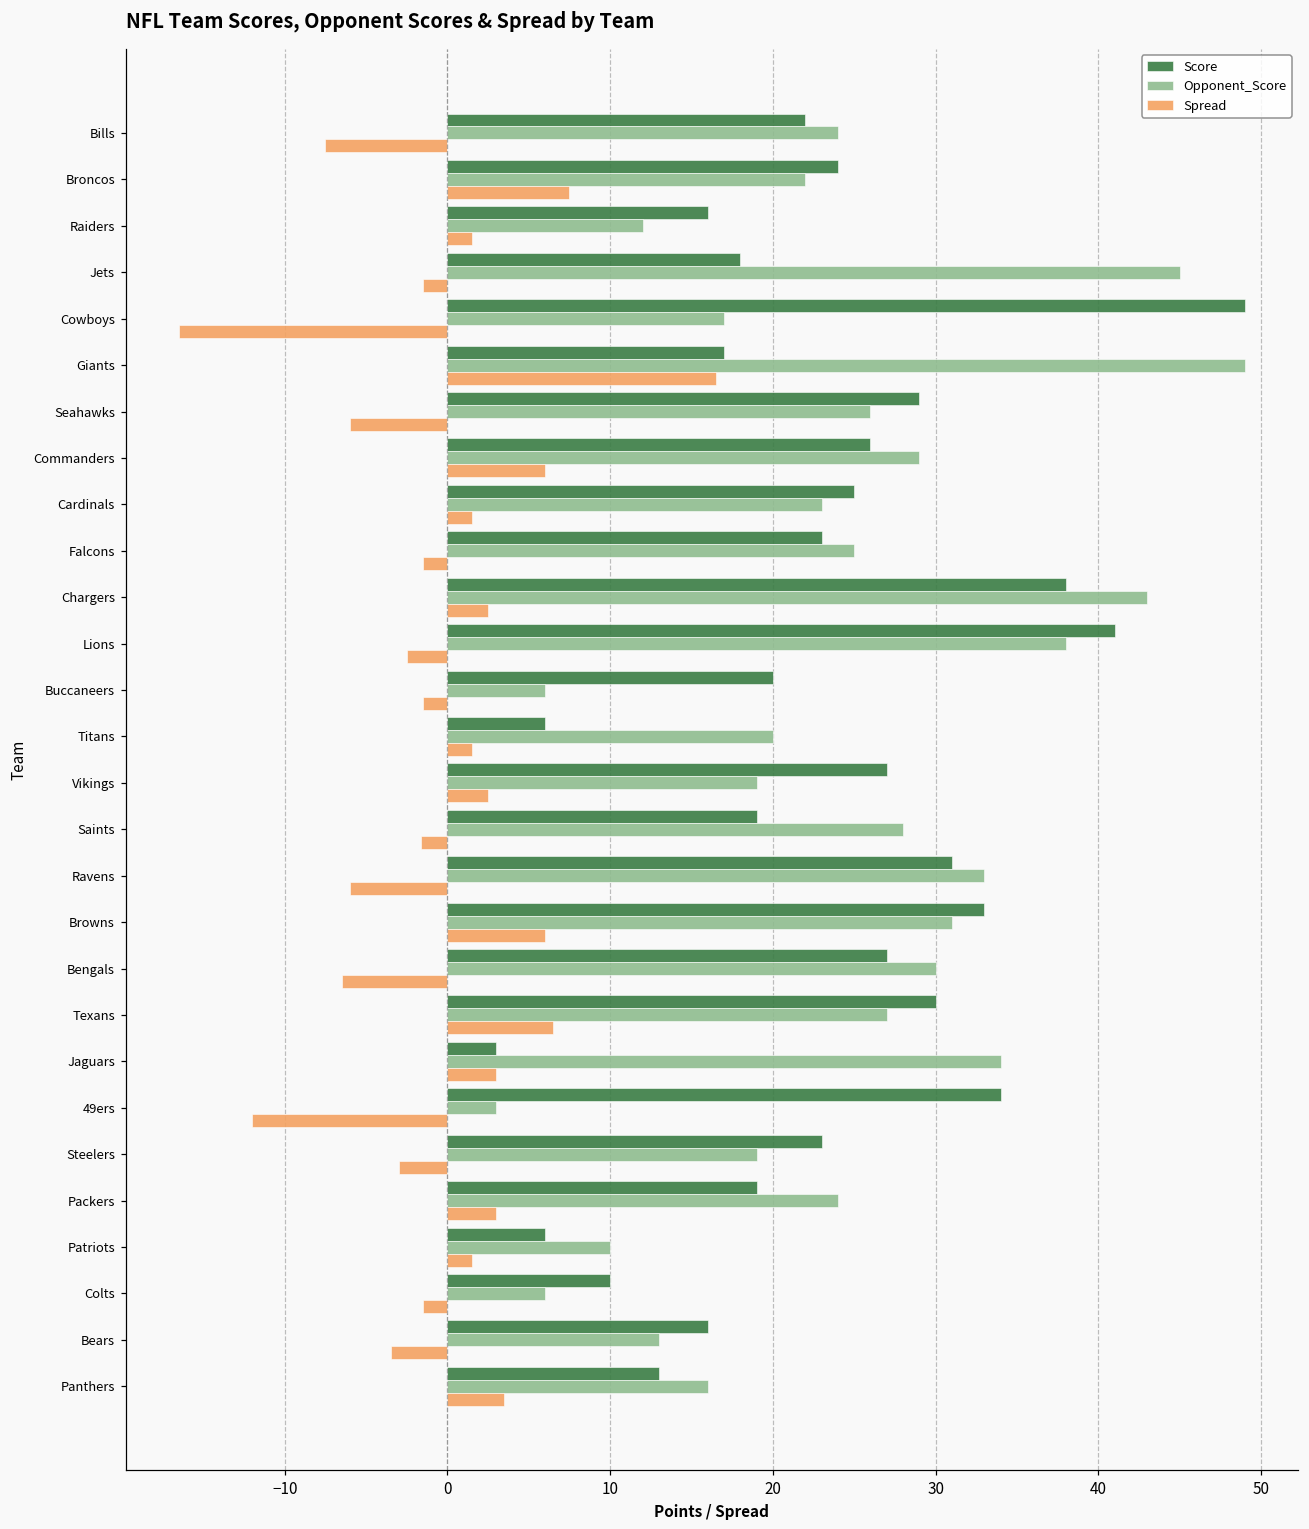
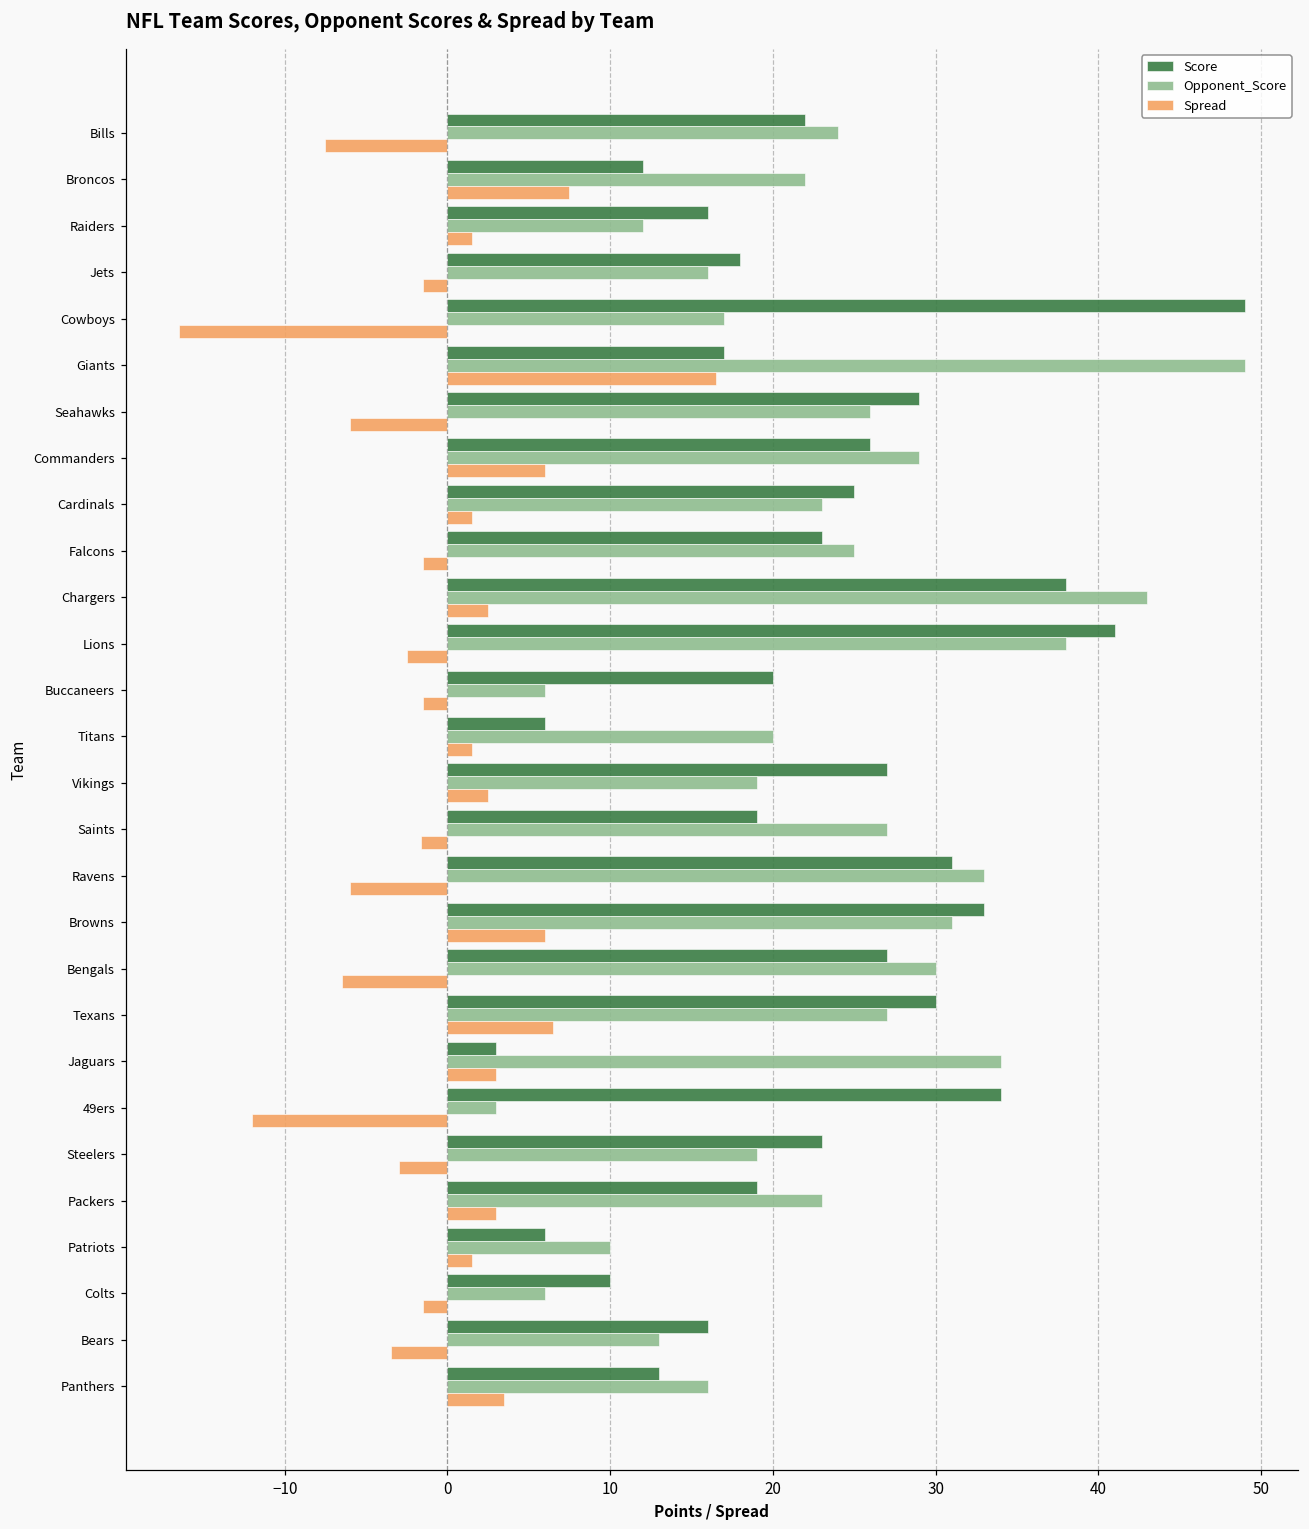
  {
    "Score": {
      "Bills": 22,
-     "Broncos": 24,
+     "Broncos": 12,
      "Raiders": 16,
      "Jets": 18,
      "Cowboys": 49,
      "Giants": 17,
      "Seahawks": 29,
      "Commanders": 26,
      "Cardinals": 25,
      "Falcons": 23,
      "Chargers": 38,
      "Lions": 41,
      "Buccaneers": 20,
      "Titans": 6,
      "Vikings": 27,
      "Saints": 19,
      "Ravens": 31,
      "Browns": 33,
      "Bengals": 27,
      "Texans": 30,
      "Jaguars": 3,
      "49ers": 34,
      "Steelers": 23,
      "Packers": 19,
      "Patriots": 6,
      "Colts": 10,
      "Bears": 16,
      "Panthers": 13
    },
    "Opponent_Score": {
      "Bills": 24,
      "Broncos": 22,
      "Raiders": 12,
-     "Jets": 45,
+     "Jets": 16,
      "Cowboys": 17,
      "Giants": 49,
      "Seahawks": 26,
      "Commanders": 29,
      "Cardinals": 23,
      "Falcons": 25,
      "Chargers": 43,
      "Lions": 38,
      "Buccaneers": 6,
      "Titans": 20,
      "Vikings": 19,
-     "Saints": 28,
+     "Saints": 27,
      "Ravens": 33,
      "Browns": 31,
      "Bengals": 30,
      "Texans": 27,
      "Jaguars": 34,
      "49ers": 3,
      "Steelers": 19,
-     "Packers": 24,
+     "Packers": 23,
      "Patriots": 10,
      "Colts": 6,
      "Bears": 13,
      "Panthers": 16
    },
    "Spread": {
      "Bills": -7.5,
      "Broncos": 7.5,
      "Raiders": 1.5,
      "Jets": -1.5,
      "Cowboys": -16.5,
      "Giants": 16.5,
      "Seahawks": -6,
      "Commanders": 6,
      "Cardinals": 1.5,
      "Falcons": -1.5,
      "Chargers": 2.5,
      "Lions": -2.5,
      "Buccaneers": -1.5,
      "Titans": 1.5,
      "Vikings": 2.5,
      "Saints": -1.6,
      "Ravens": -6,
      "Browns": 6,
      "Bengals": -6.5,
      "Texans": 6.5,
      "Jaguars": 3,
      "49ers": -12,
      "Steelers": -3,
      "Packers": 3,
      "Patriots": 1.5,
      "Colts": -1.5,
      "Bears": -3.5,
      "Panthers": 3.5
    }
  }
